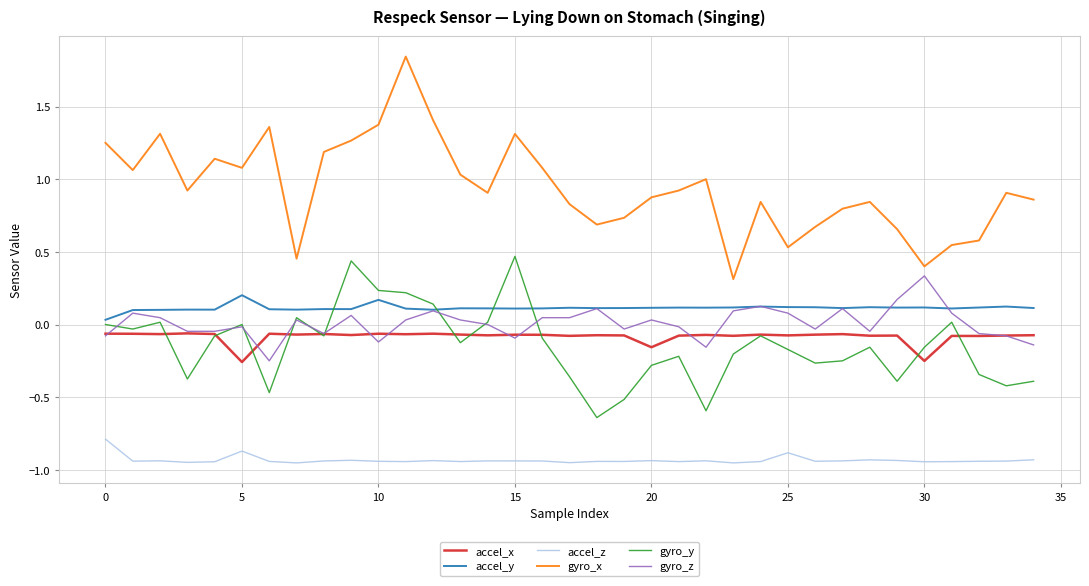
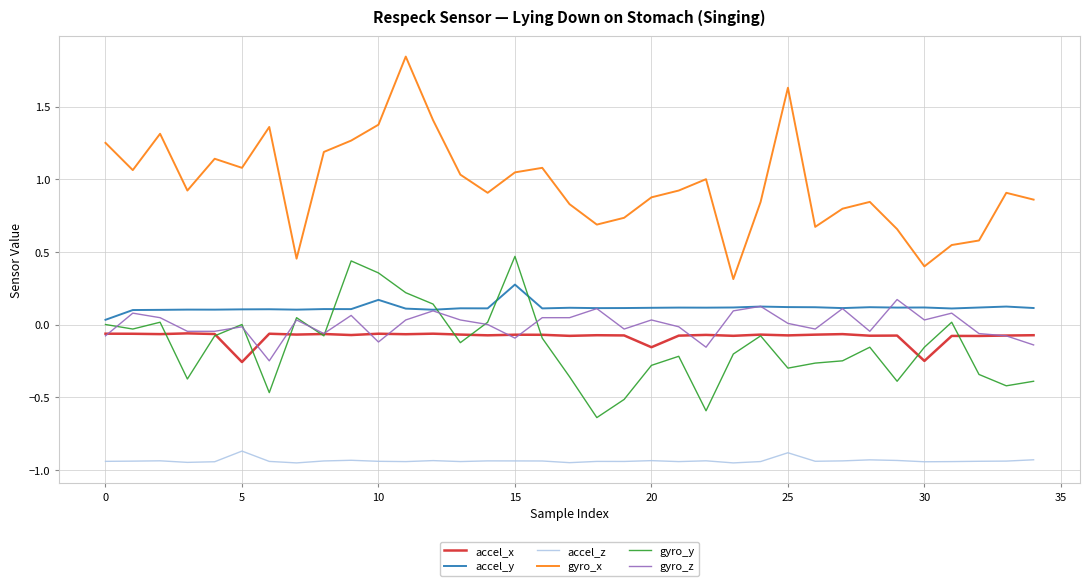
  {
    "accel_x": {
      "5": -0.26,
      "10": -0.06,
      "15": -0.07,
      "20": -0.16,
      "25": -0.07,
      "30": -0.25
    },
    "accel_y": {
      "0": 0.03,
-     "5": 0.20,
+     "5": 0.10,
      "10": 0.17,
-     "15": 0.11,
+     "15": 0.27,
      "20": 0.11,
      "25": 0.12,
      "30": 0.12
    },
    "accel_z": {
-     "0": -0.79,
+     "0": -0.94,
      "5": -0.87,
      "10": -0.94,
      "15": -0.94,
      "20": -0.94,
      "25": -0.88,
      "30": -0.94
    },
    "gyro_x": {
      "0": 1.25,
      "5": 1.08,
      "10": 1.38,
-     "15": 1.31,
+     "15": 1.05,
      "20": 0.88,
-     "25": 0.53,
+     "25": 1.63,
      "30": 0.40
    },
    "gyro_y": {
      "0": 0.00,
-     "10": 0.23,
+     "10": 0.35,
      "15": 0.47,
      "20": -0.28,
-     "25": -0.17,
+     "25": -0.30,
      "30": -0.16
    },
    "gyro_z": {
      "10": -0.12,
      "15": -0.09,
      "20": 0.03,
-     "25": 0.08,
-     "30": 0.33
+     "25": 0.01,
+     "30": 0.03
    }
  }
